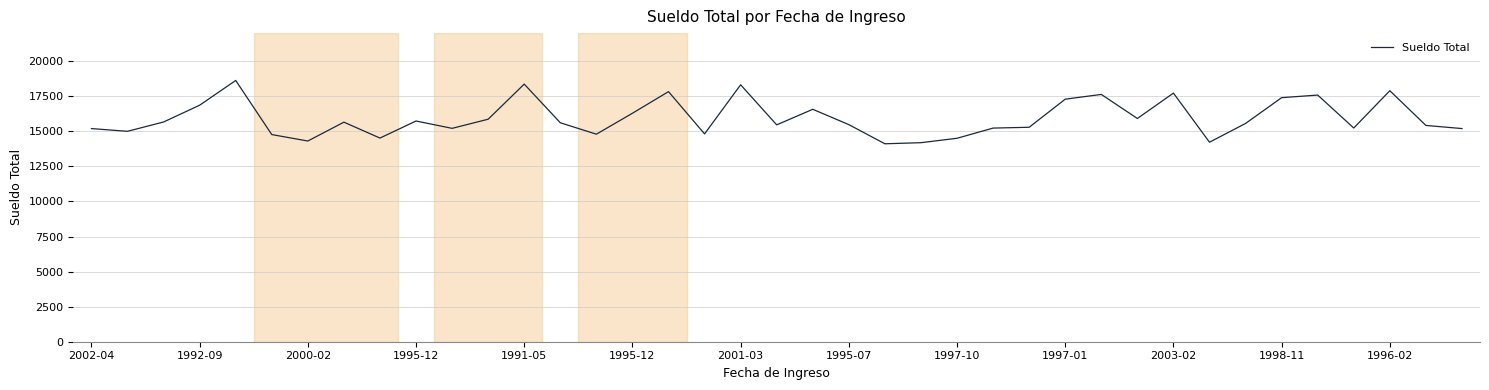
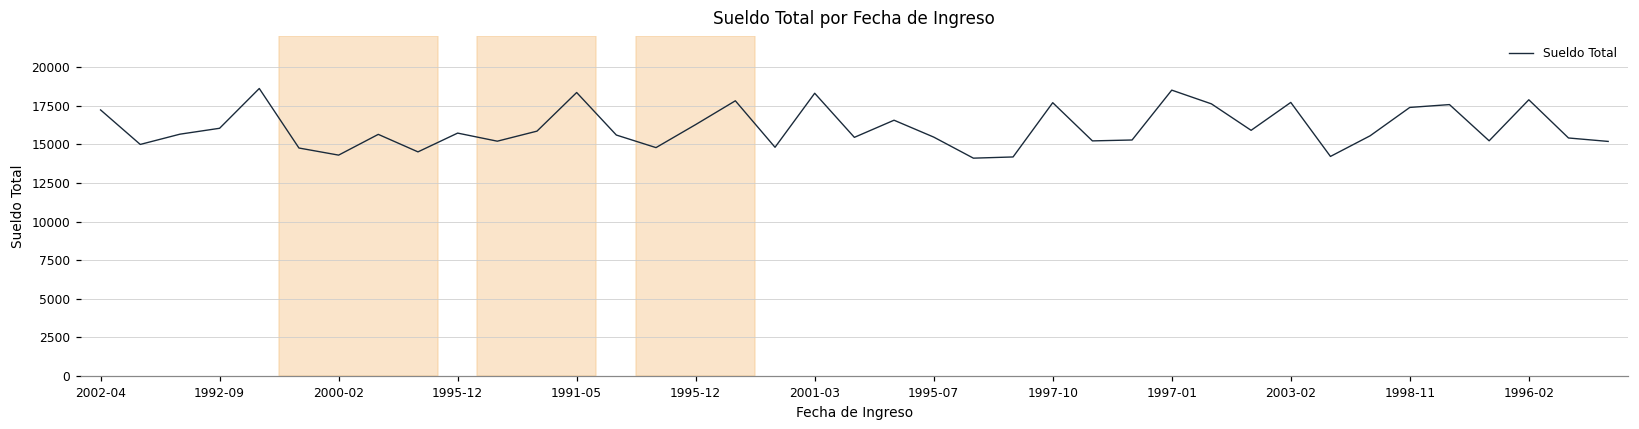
  {
-   "2002-04": 15200,
-   "1992-09": 16900,
+   "2002-04": 17200,
+   "1992-09": 16000,
    "2000-02": 14300,
    "1991-05": 18400,
    "2001-03": 18300,
    "1995-07": 15500,
-   "1997-10": 14500,
-   "1997-01": 17300,
+   "1997-10": 17700,
+   "1997-01": 18500,
    "2003-02": 17700,
    "1998-11": 17400,
    "1996-02": 17900
  }
